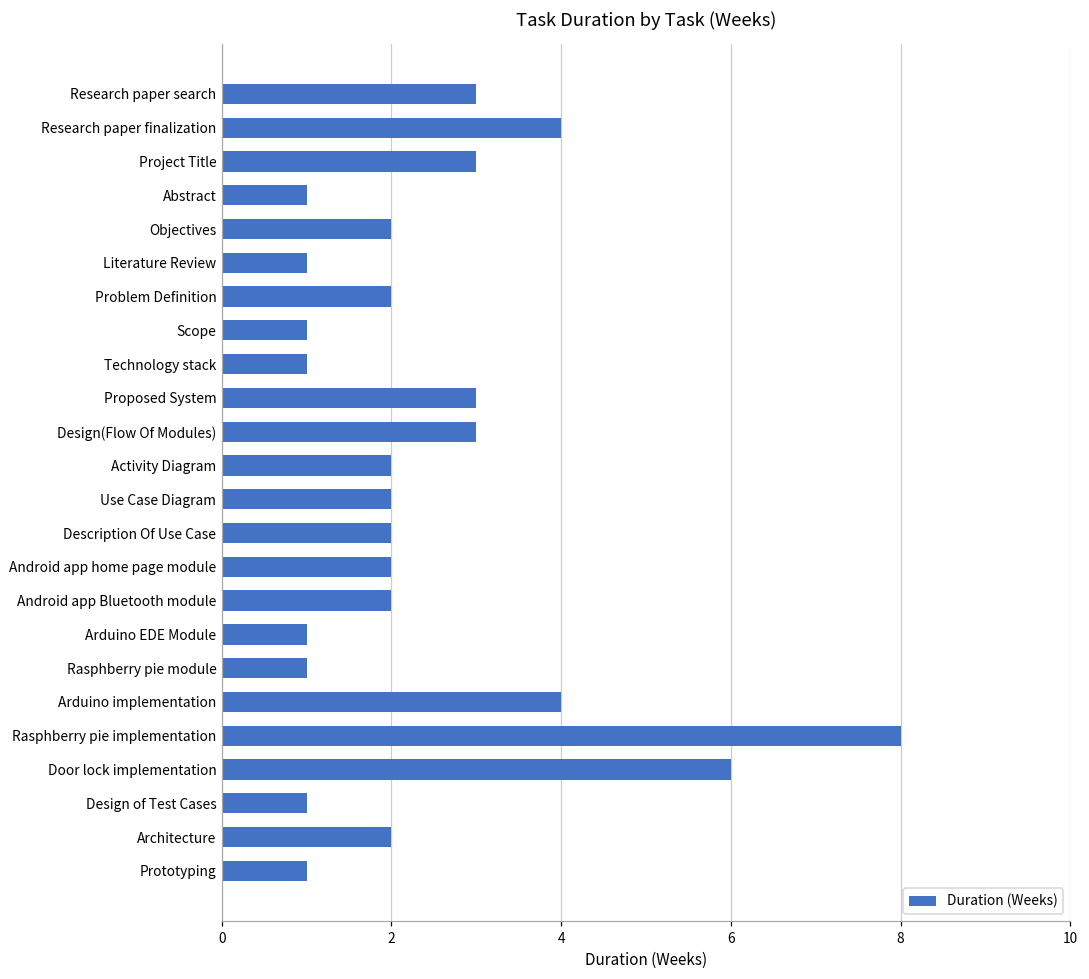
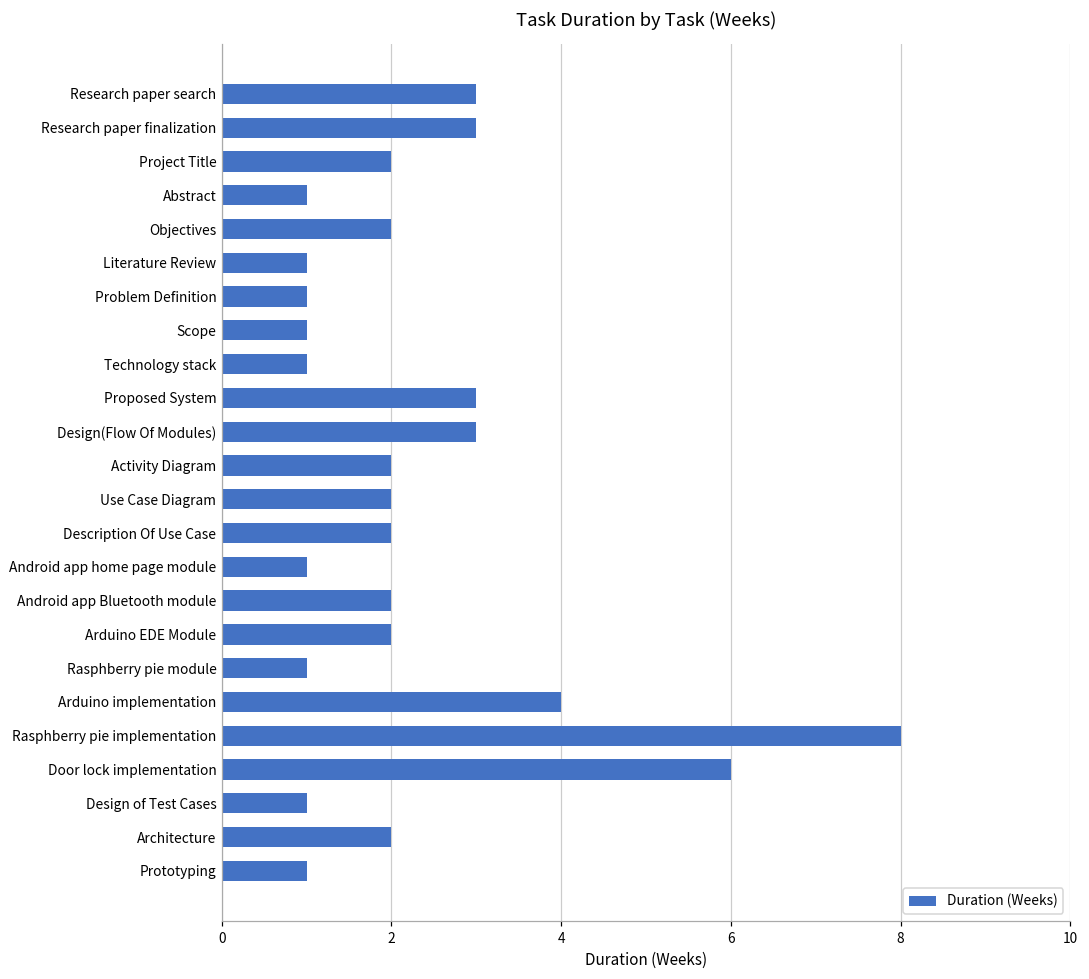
  {
    "Research paper search": 3,
-   "Research paper finalization": 4,
-   "Project Title": 3,
+   "Research paper finalization": 3,
+   "Project Title": 2,
    "Abstract": 1,
    "Objectives": 2,
    "Literature Review": 1,
-   "Problem Definition": 2,
+   "Problem Definition": 1,
    "Scope": 1,
    "Technology stack": 1,
    "Proposed System": 3,
    "Design(Flow Of Modules)": 3,
    "Activity Diagram": 2,
    "Use Case Diagram": 2,
    "Description Of Use Case": 2,
-   "Android app home page module": 2,
+   "Android app home page module": 1,
    "Android app Bluetooth module": 2,
-   "Arduino EDE Module": 1,
+   "Arduino EDE Module": 2,
    "Rasphberry pie module": 1,
    "Arduino implementation": 4,
    "Rasphberry pie implementation": 8,
    "Door lock implementation": 6,
    "Design of Test Cases": 1,
    "Architecture": 2,
    "Prototyping": 1
  }
